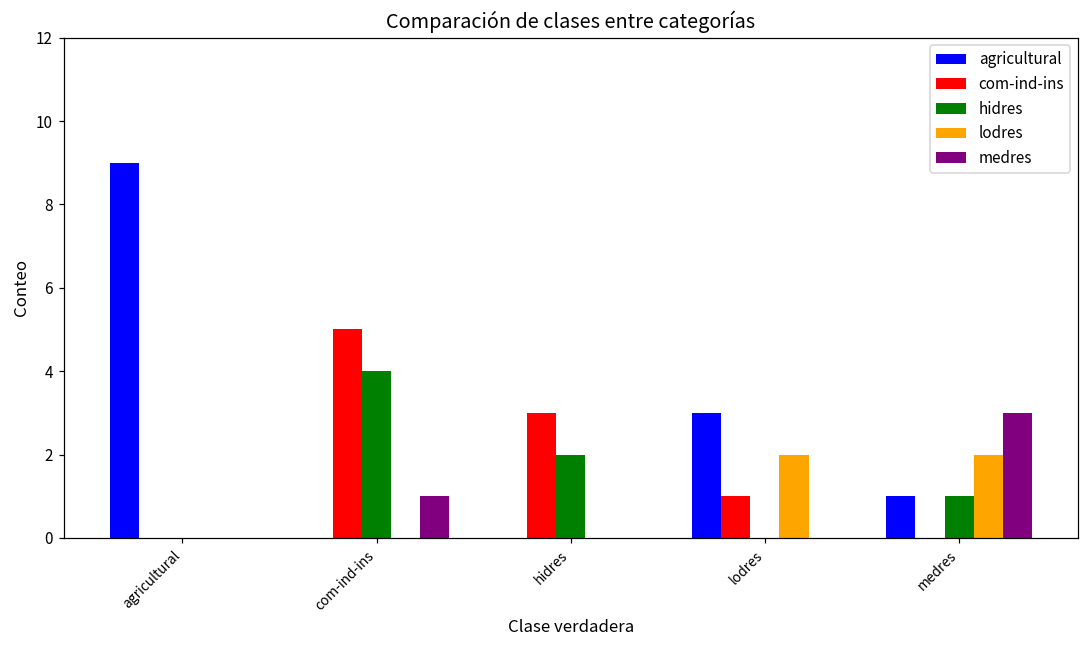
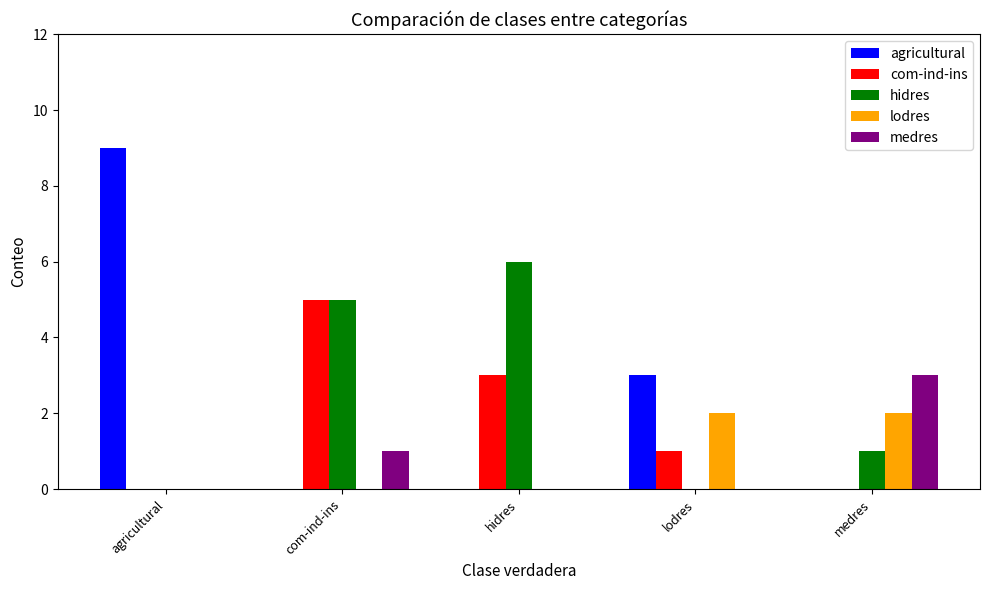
  {
    "agricultural": {
      "agricultural": 9,
      "com-ind-ins": 0,
      "hidres": 0,
      "lodres": 3,
-     "medres": 1
+     "medres": 0
    },
    "com-ind-ins": {
      "agricultural": 0,
      "com-ind-ins": 5,
      "hidres": 3,
      "lodres": 1,
      "medres": 0
    },
    "hidres": {
      "agricultural": 0,
-     "com-ind-ins": 4,
-     "hidres": 2,
+     "com-ind-ins": 5,
+     "hidres": 6,
      "lodres": 0,
      "medres": 1
    },
    "lodres": {
      "agricultural": 0,
      "com-ind-ins": 0,
      "hidres": 0,
      "lodres": 2,
      "medres": 2
    },
    "medres": {
      "agricultural": 0,
      "com-ind-ins": 1,
      "hidres": 0,
      "lodres": 0,
      "medres": 3
    }
  }
